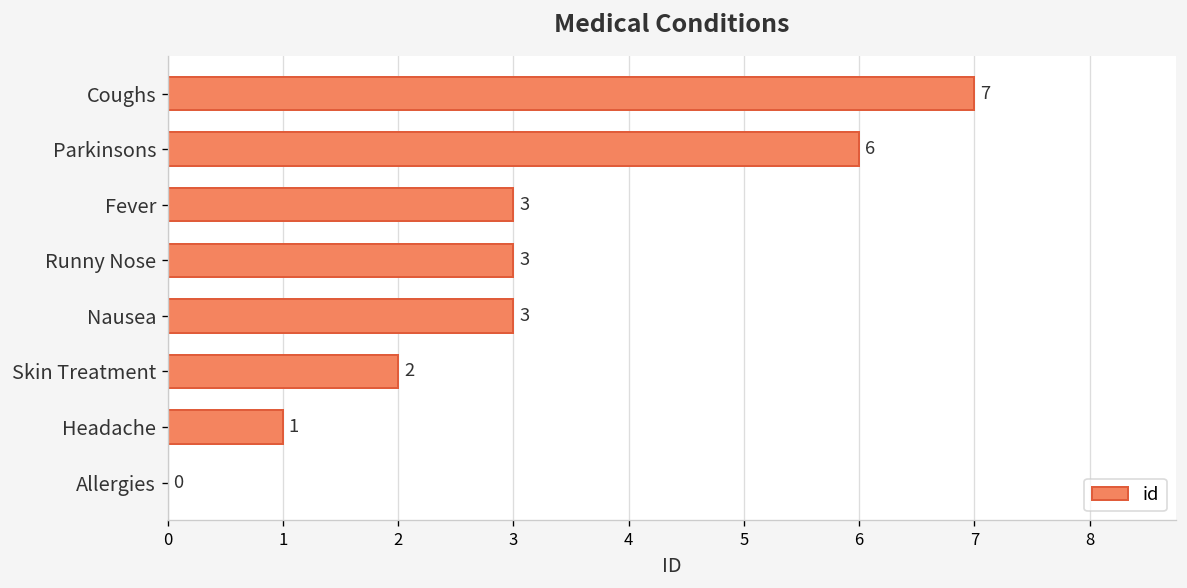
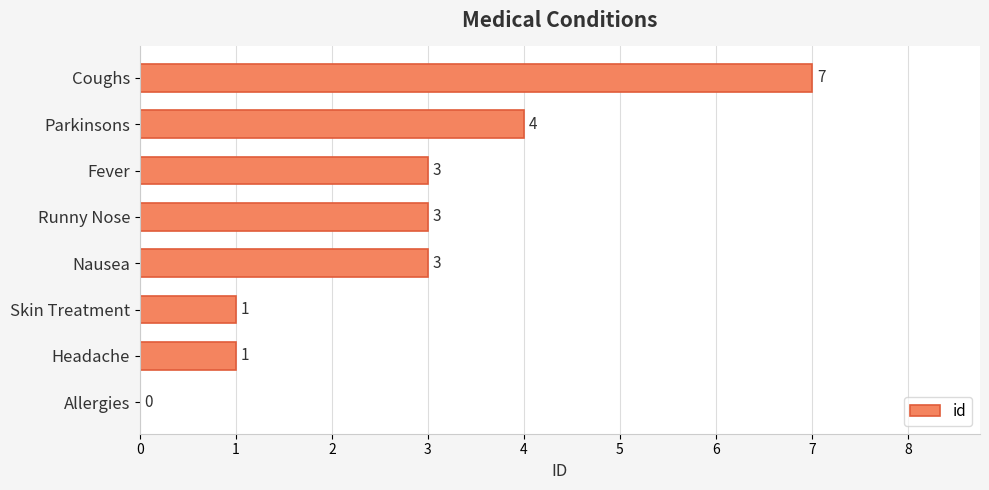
  {
    "Coughs": 7,
-   "Parkinsons": 6,
+   "Parkinsons": 4,
    "Fever": 3,
    "Runny Nose": 3,
    "Nausea": 3,
-   "Skin Treatment": 2,
+   "Skin Treatment": 1,
    "Headache": 1,
    "Allergies": 0
  }
